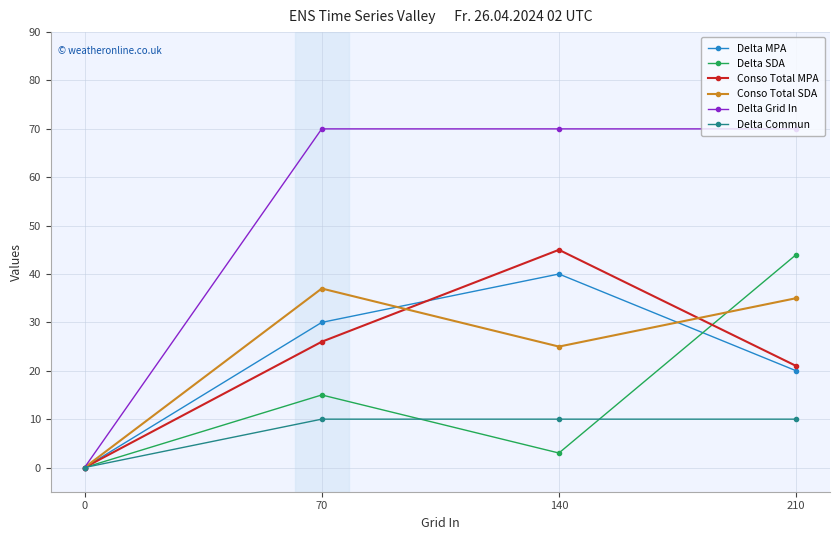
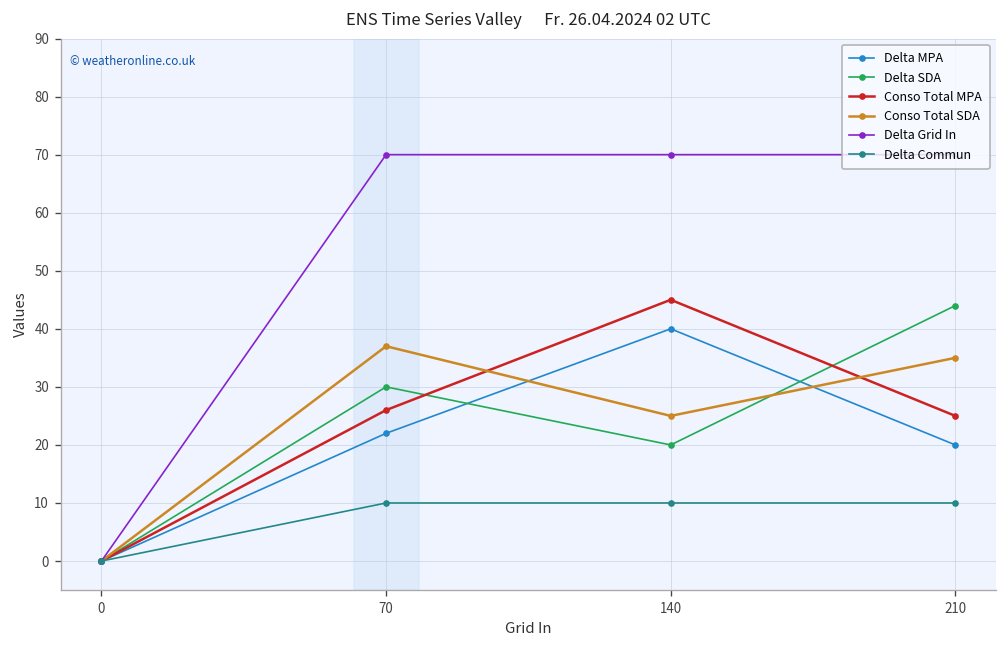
  {
    "Delta MPA": {
-     "70": 30,
+     "70": 22,
      "140": 40,
      "210": 20
    },
    "Delta SDA": {
-     "70": 15,
-     "140": 3,
+     "70": 30,
+     "140": 20,
      "210": 44
    },
    "Conso Total MPA": {
      "70": 26,
      "140": 45,
-     "210": 21
+     "210": 25
    },
    "Conso Total SDA": {
      "70": 37,
      "140": 25,
      "210": 35
    },
    "Delta Grid In": {
      "70": 70,
      "140": 70
    },
    "Delta Commun": {
      "70": 10,
      "140": 10,
      "210": 10
    }
  }
